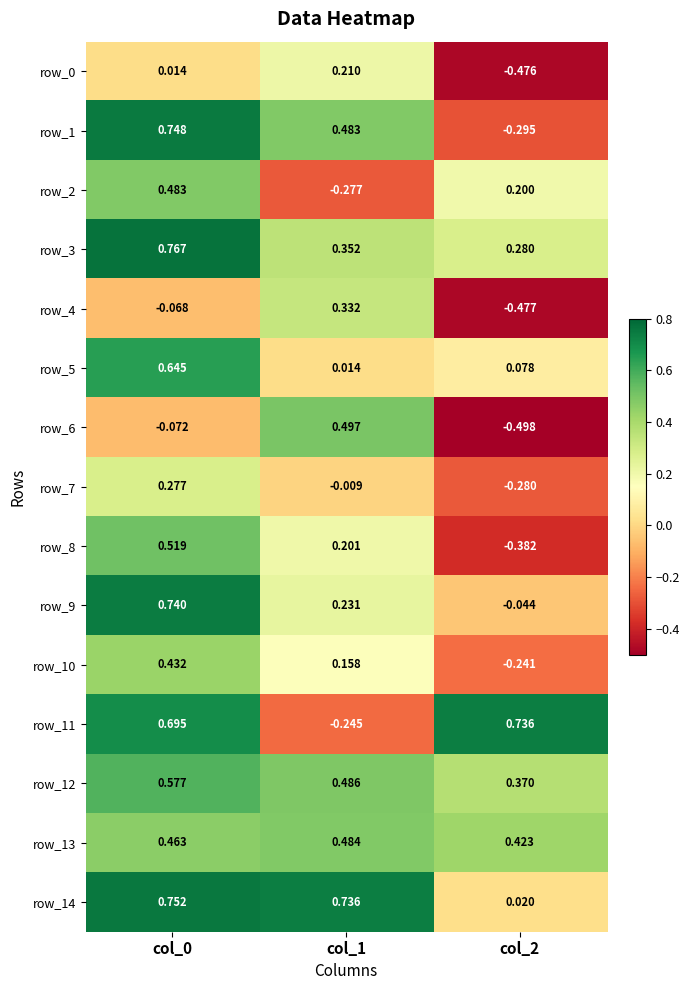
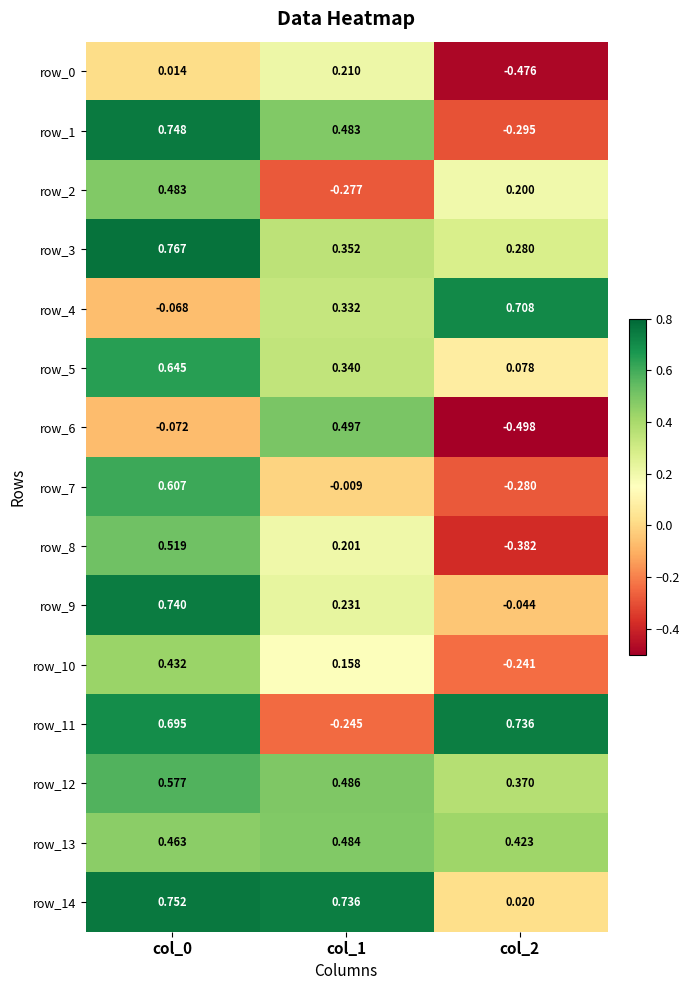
  {
    "row_0": {
      "col_0": 0.014,
      "col_1": 0.210,
      "col_2": -0.476
    },
    "row_1": {
      "col_0": 0.748,
      "col_1": 0.483,
      "col_2": -0.295
    },
    "row_2": {
      "col_0": 0.483,
      "col_1": -0.277,
      "col_2": 0.200
    },
    "row_3": {
      "col_0": 0.767,
      "col_1": 0.352,
      "col_2": 0.280
    },
    "row_4": {
      "col_0": -0.068,
      "col_1": 0.332,
-     "col_2": -0.477
+     "col_2": 0.708
    },
    "row_5": {
      "col_0": 0.645,
-     "col_1": 0.014,
+     "col_1": 0.340,
      "col_2": 0.078
    },
    "row_6": {
      "col_0": -0.072,
      "col_1": 0.497,
      "col_2": -0.498
    },
    "row_7": {
-     "col_0": 0.277,
+     "col_0": 0.607,
      "col_1": -0.009,
      "col_2": -0.280
    },
    "row_8": {
      "col_0": 0.519,
      "col_1": 0.201,
      "col_2": -0.382
    },
    "row_9": {
      "col_0": 0.740,
      "col_1": 0.231,
      "col_2": -0.044
    },
    "row_10": {
      "col_0": 0.432,
      "col_1": 0.158,
      "col_2": -0.241
    },
    "row_11": {
      "col_0": 0.695,
      "col_1": -0.245,
      "col_2": 0.736
    },
    "row_12": {
      "col_0": 0.577,
      "col_1": 0.486,
      "col_2": 0.370
    },
    "row_13": {
      "col_0": 0.463,
      "col_1": 0.484,
      "col_2": 0.423
    },
    "row_14": {
      "col_0": 0.752,
      "col_1": 0.736,
      "col_2": 0.020
    }
  }
